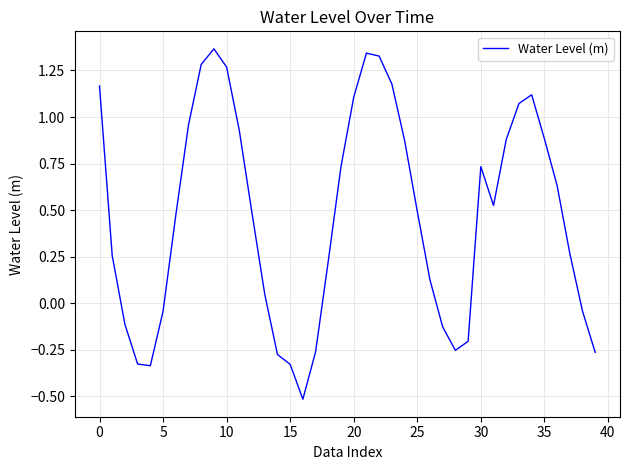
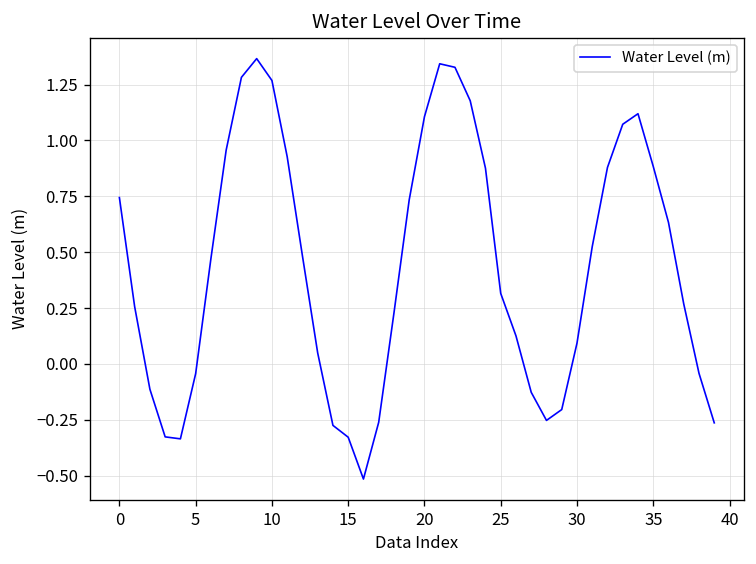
  {
-   "0": 1.17,
+   "0": 0.74,
    "5": -0.04,
    "10": 1.27,
    "15": -0.33,
    "20": 1.11,
-   "25": 0.49,
-   "30": 0.73,
+   "25": 0.32,
+   "30": 0.09,
    "35": 0.88
  }
